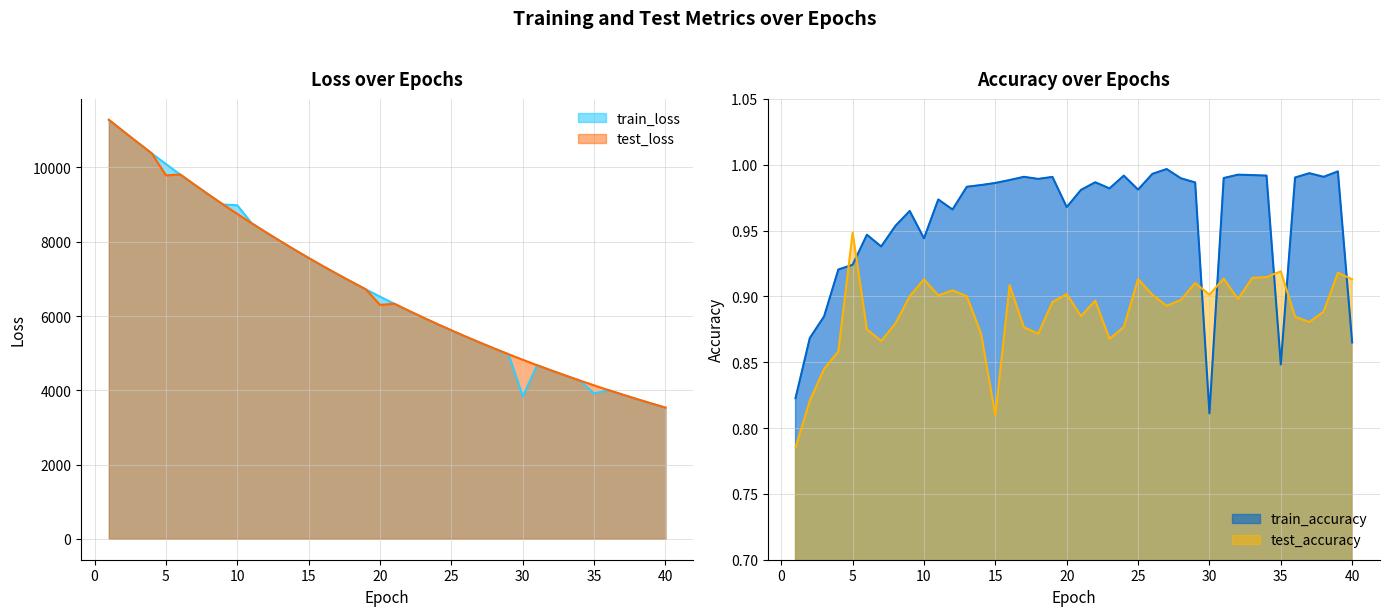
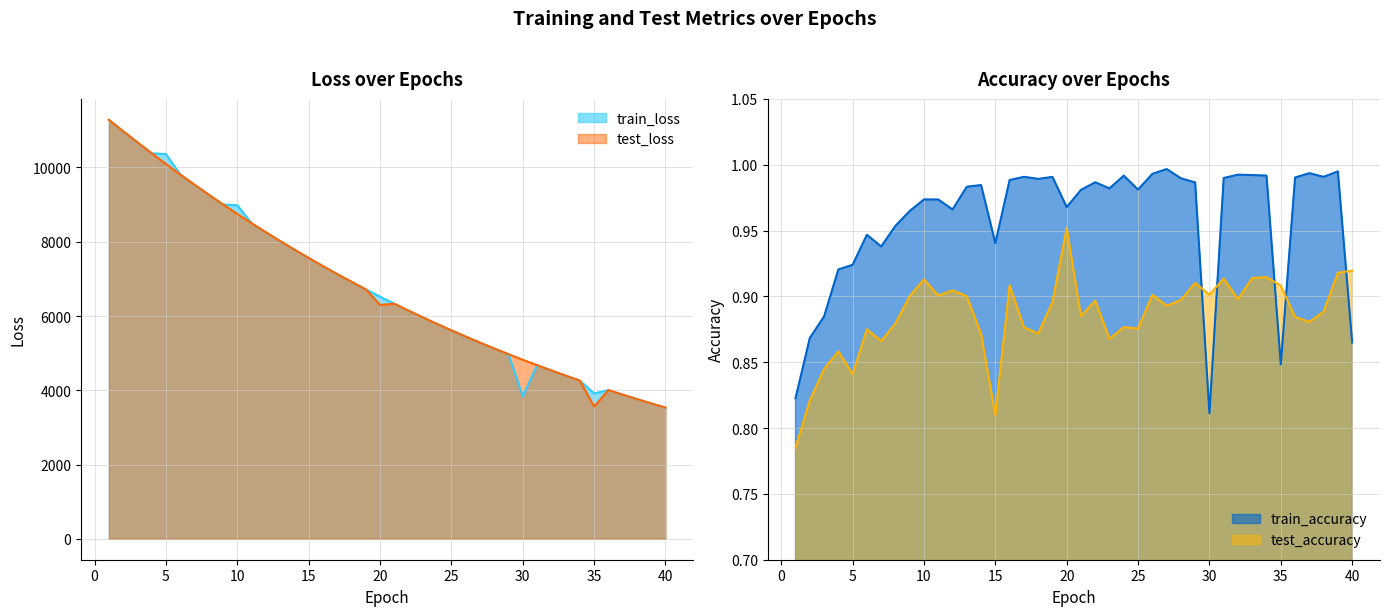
  {
    "Loss over Epochs": {
      "train_loss": {
-       "5": 10100,
+       "5": 10400,
        "10": 9000,
        "20": 6500,
        "30": 3800,
        "35": 3900
      },
      "test_loss": {
-       "5": 9800,
+       "5": 10100,
        "10": 8700,
        "20": 6300,
        "30": 4800,
-       "35": 4100
+       "35": 3600
      }
    },
    "Accuracy over Epochs": {
      "train_accuracy": {
        "5": 0.924,
-       "10": 0.944,
-       "15": 0.986,
+       "10": 0.974,
+       "15": 0.940,
        "20": 0.968,
        "25": 0.981,
        "30": 0.811,
        "35": 0.848,
        "40": 0.865
      },
      "test_accuracy": {
-       "5": 0.948,
+       "5": 0.841,
        "10": 0.913,
        "15": 0.810,
-       "20": 0.902,
-       "25": 0.913,
+       "20": 0.952,
+       "25": 0.876,
        "30": 0.901,
-       "35": 0.919,
-       "40": 0.913
+       "35": 0.908,
+       "40": 0.919
      }
    }
  }
